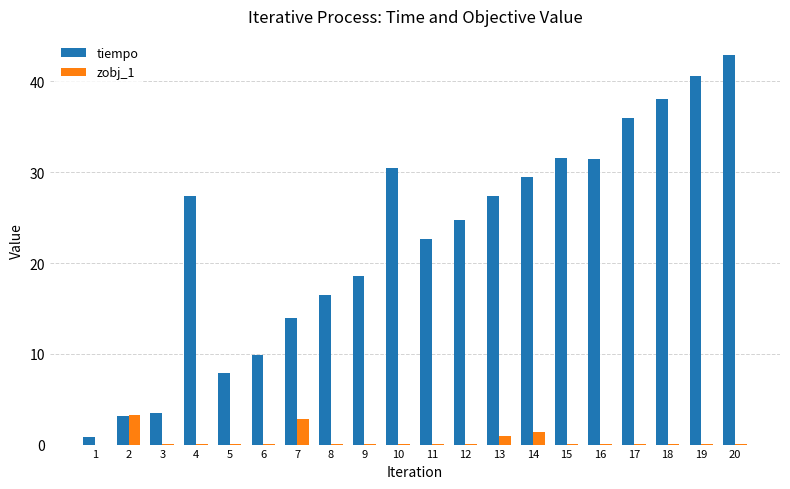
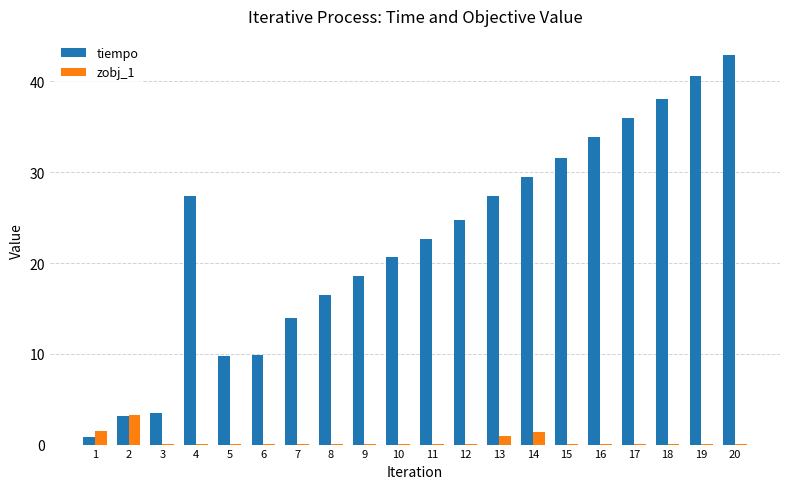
  {
    "tiempo": {
      "1": 1,
      "2": 3,
      "3": 4,
      "4": 27,
-     "5": 8,
+     "5": 10,
      "6": 10,
      "7": 14,
      "8": 16,
      "9": 19,
-     "10": 31,
+     "10": 21,
      "11": 23,
      "12": 25,
      "13": 27,
      "14": 29,
      "15": 32,
-     "16": 31,
+     "16": 34,
      "17": 36,
      "18": 38,
      "19": 41,
      "20": 43
    },
    "zobj_1": {
-     "1": 0,
+     "1": 1,
      "2": 3,
-     "7": 3,
+     "7": 0,
      "13": 1,
      "14": 1
    }
  }
